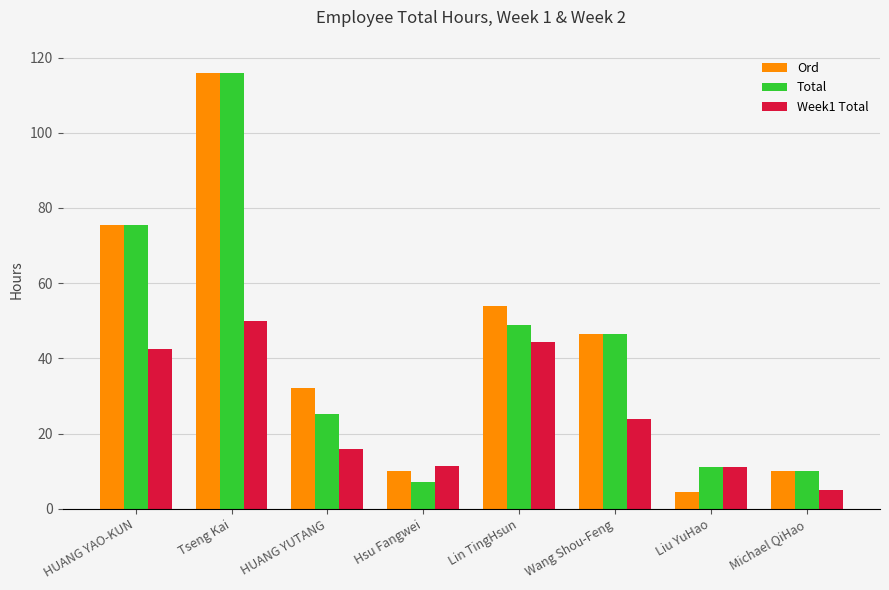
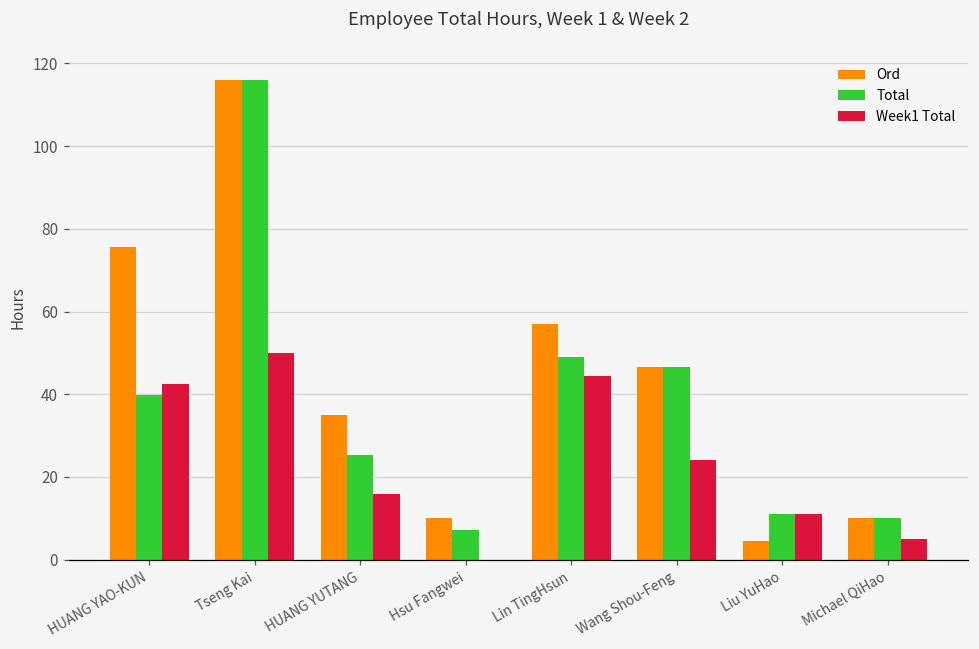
  {
    "Ord": {
      "HUANG YAO-KUN": 76,
      "Tseng Kai": 116,
-     "HUANG YUTANG": 32,
+     "HUANG YUTANG": 35,
      "Hsu Fangwei": 10,
-     "Lin TingHsun": 54,
+     "Lin TingHsun": 57,
      "Wang Shou-Feng": 47,
      "Liu YuHao": 5,
      "Michael QiHao": 10
    },
    "Total": {
-     "HUANG YAO-KUN": 76,
+     "HUANG YAO-KUN": 40,
      "Tseng Kai": 116,
      "HUANG YUTANG": 25,
      "Hsu Fangwei": 7,
      "Lin TingHsun": 49,
      "Wang Shou-Feng": 47,
      "Liu YuHao": 11,
      "Michael QiHao": 10
    },
    "Week1 Total": {
      "HUANG YAO-KUN": 43,
      "Tseng Kai": 50,
      "HUANG YUTANG": 16,
-     "Hsu Fangwei": 11,
+     "Hsu Fangwei": 0,
      "Lin TingHsun": 44,
      "Wang Shou-Feng": 24,
      "Liu YuHao": 11,
      "Michael QiHao": 5
    }
  }
